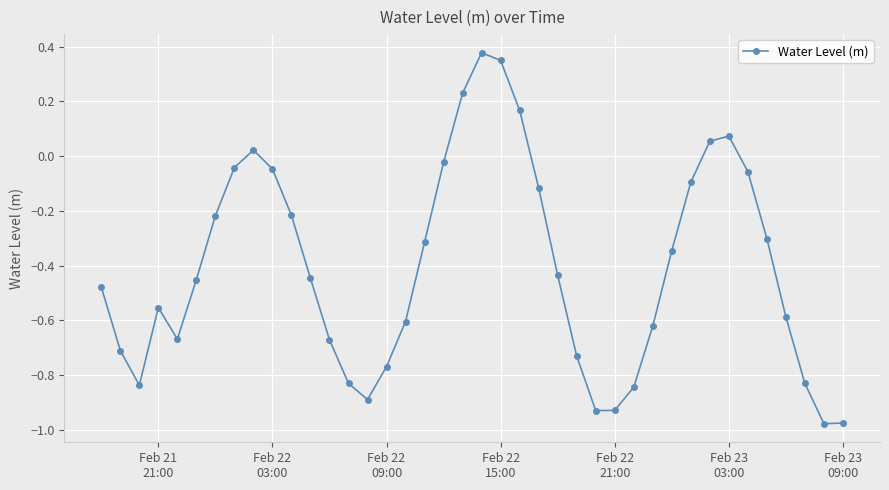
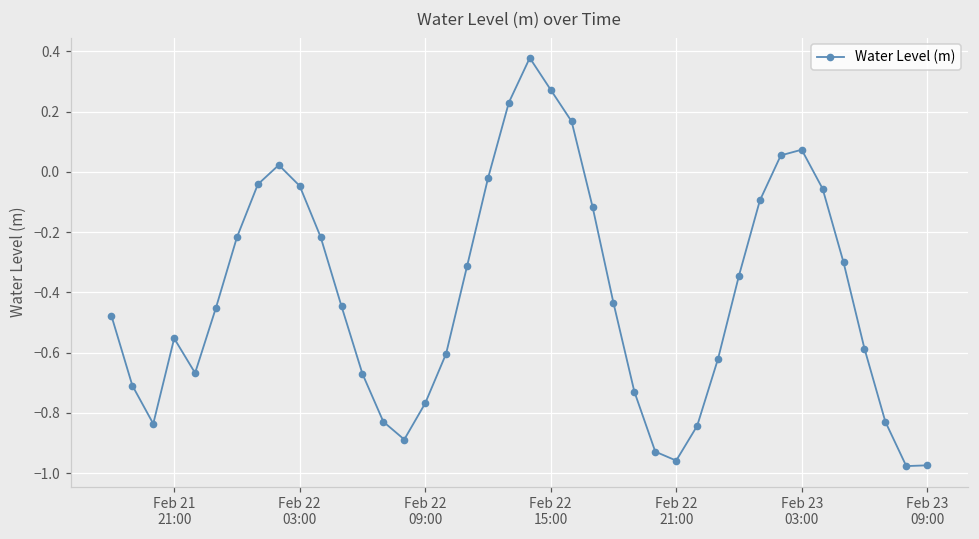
  {
    "Feb 21 21:00": -0.55,
    "Feb 22 03:00": -0.05,
    "Feb 22 09:00": -0.77,
-   "Feb 22 15:00": 0.35,
-   "Feb 22 21:00": -0.93,
+   "Feb 22 15:00": 0.27,
+   "Feb 22 21:00": -0.96,
    "Feb 23 03:00": 0.07,
    "Feb 23 09:00": -0.97
  }
